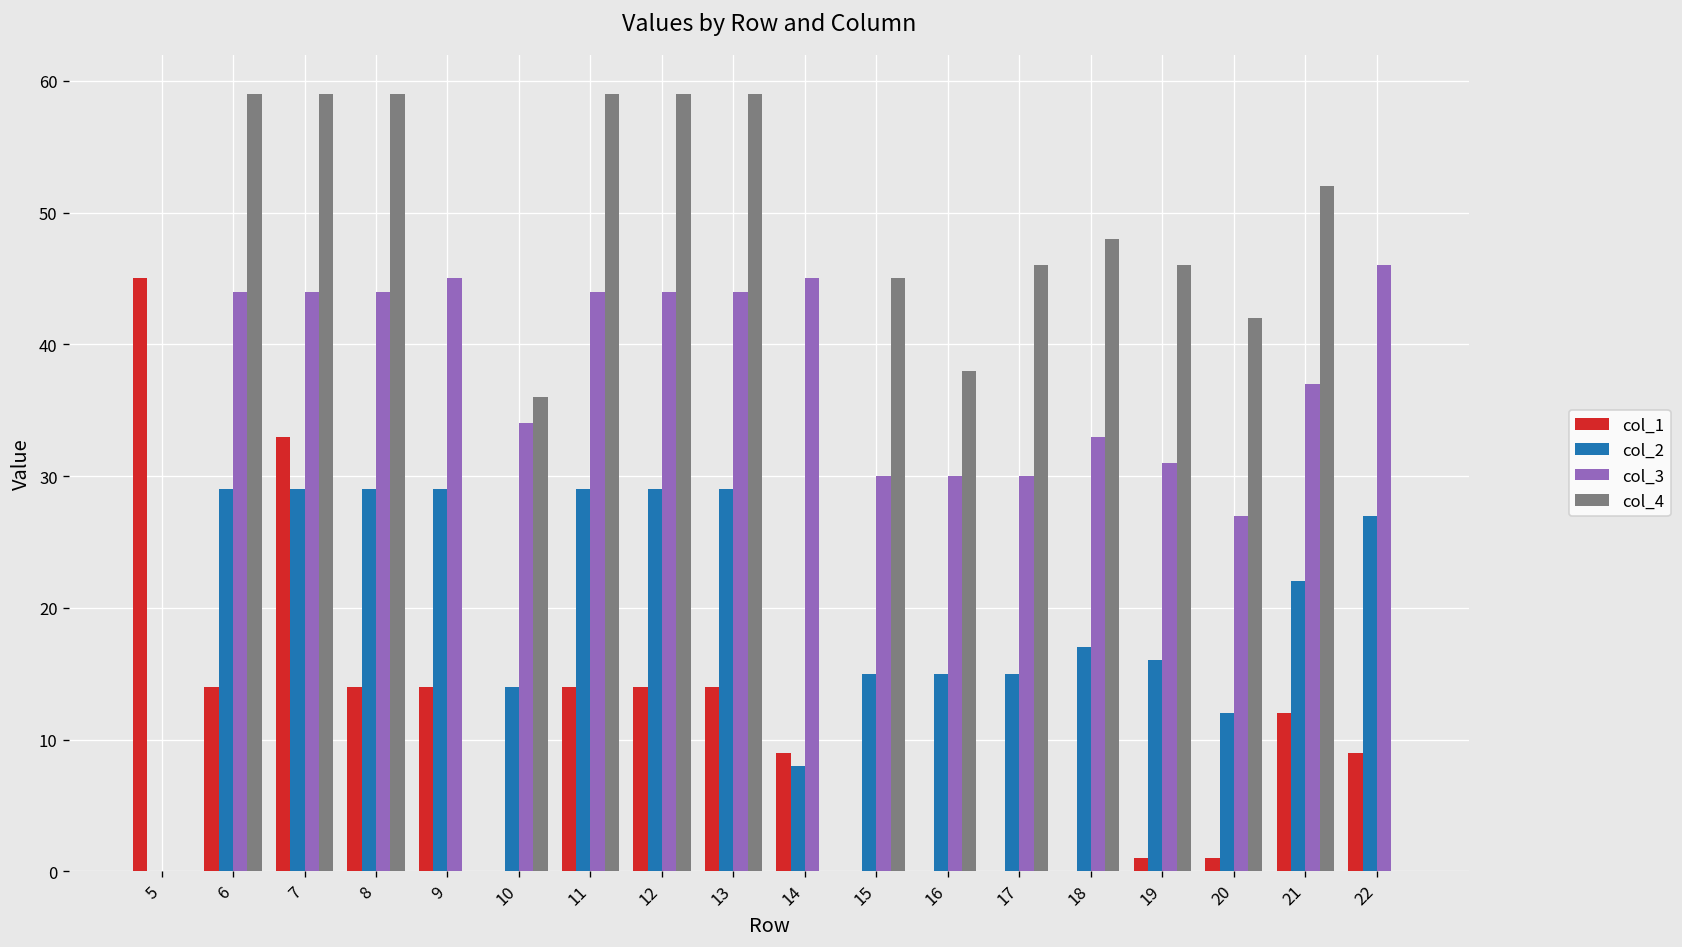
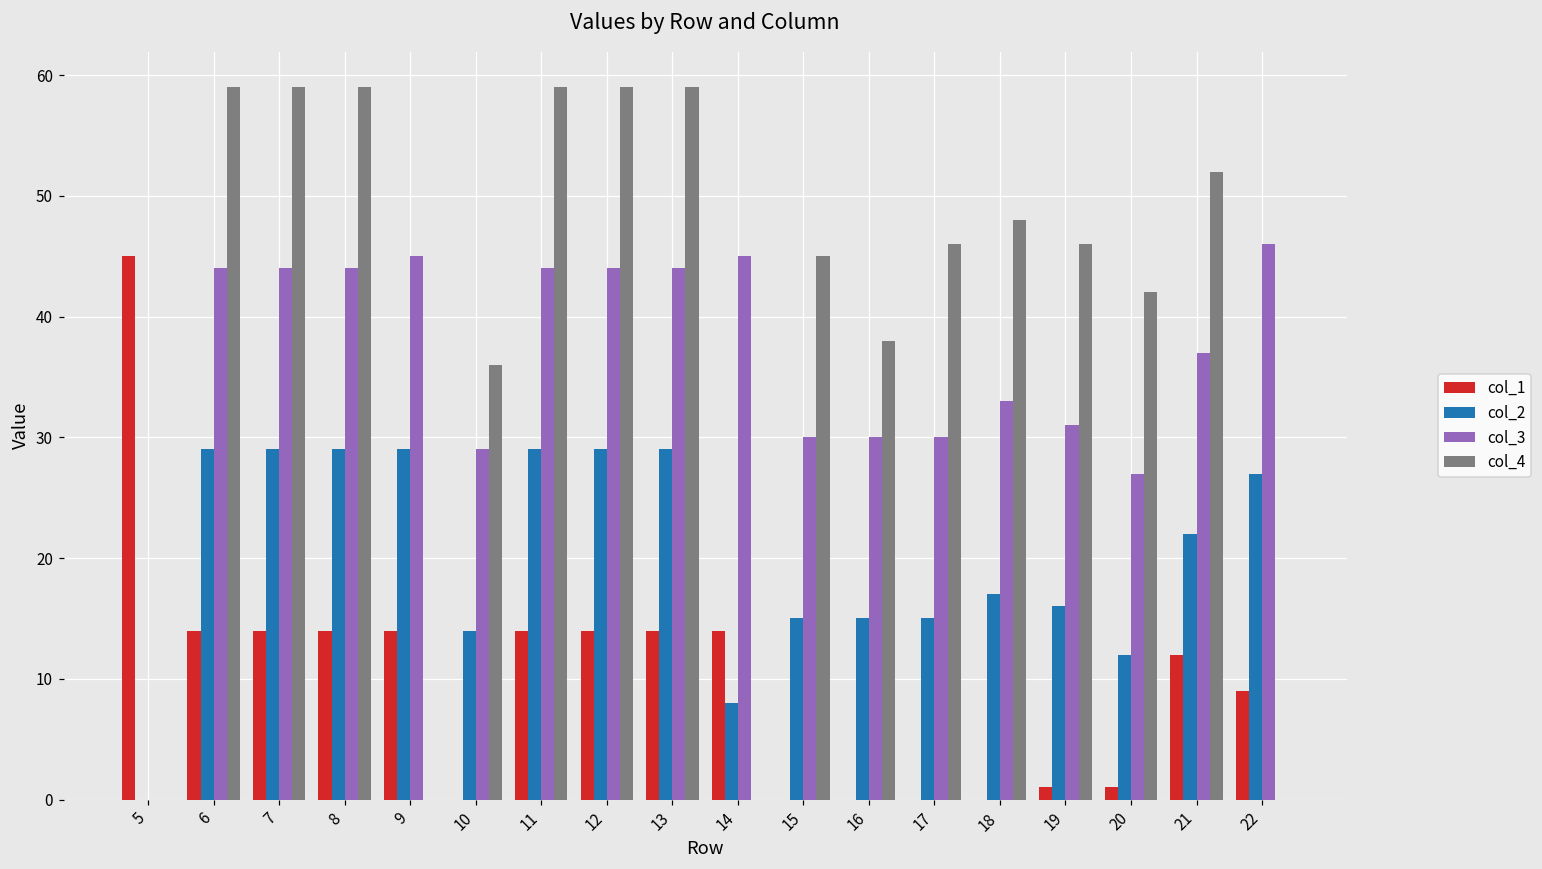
  {
    "col_1": {
      "5": 45,
      "6": 14,
-     "7": 33,
+     "7": 14,
      "8": 14,
      "9": 14,
      "10": 0,
      "11": 14,
      "12": 14,
      "13": 14,
-     "14": 9,
+     "14": 14,
      "15": 0,
      "16": 0,
      "17": 0,
      "18": 0,
      "19": 1,
      "20": 1,
      "21": 12,
      "22": 9
    },
    "col_2": {
      "5": 0,
      "6": 29,
      "7": 29,
      "8": 29,
      "9": 29,
      "10": 14,
      "11": 29,
      "12": 29,
      "13": 29,
      "14": 8,
      "15": 15,
      "16": 15,
      "17": 15,
      "18": 17,
      "19": 16,
      "20": 12,
      "21": 22,
      "22": 27
    },
    "col_3": {
      "5": 0,
      "6": 44,
      "7": 44,
      "8": 44,
      "9": 45,
-     "10": 34,
+     "10": 29,
      "11": 44,
      "12": 44,
      "13": 44,
      "14": 45,
      "15": 30,
      "16": 30,
      "17": 30,
      "18": 33,
      "19": 31,
      "20": 27,
      "21": 37,
      "22": 46
    },
    "col_4": {
      "5": 0,
      "6": 59,
      "7": 59,
      "8": 59,
      "9": 0,
      "10": 36,
      "11": 59,
      "12": 59,
      "13": 59,
      "14": 0,
      "15": 45,
      "16": 38,
      "17": 46,
      "18": 48,
      "19": 46,
      "20": 42,
      "21": 52,
      "22": 0
    }
  }
